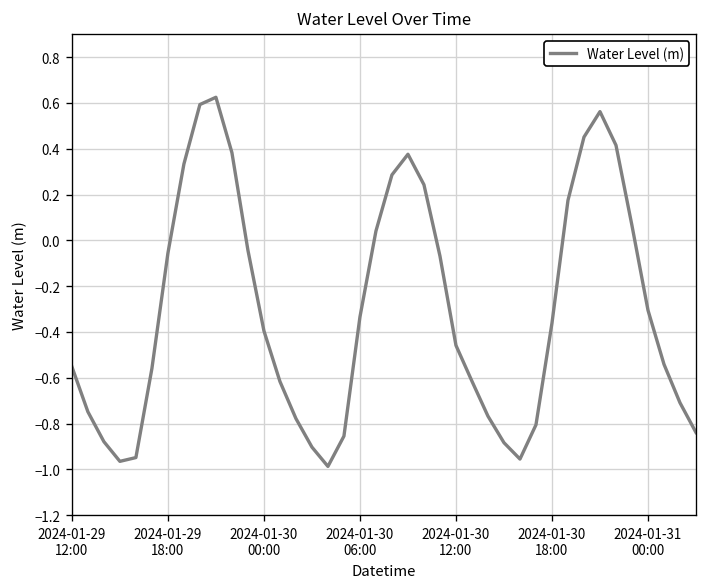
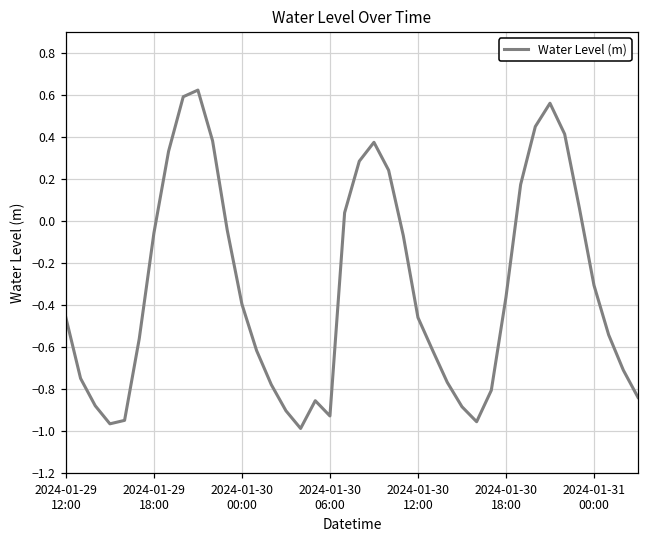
  {
-   "2024-01-29 12:00": -0.55,
+   "2024-01-29 12:00": -0.46,
    "2024-01-29 18:00": -0.06,
    "2024-01-30 00:00": -0.40,
-   "2024-01-30 06:00": -0.33,
+   "2024-01-30 06:00": -0.93,
    "2024-01-30 12:00": -0.46,
    "2024-01-30 18:00": -0.36,
    "2024-01-31 00:00": -0.31
  }
